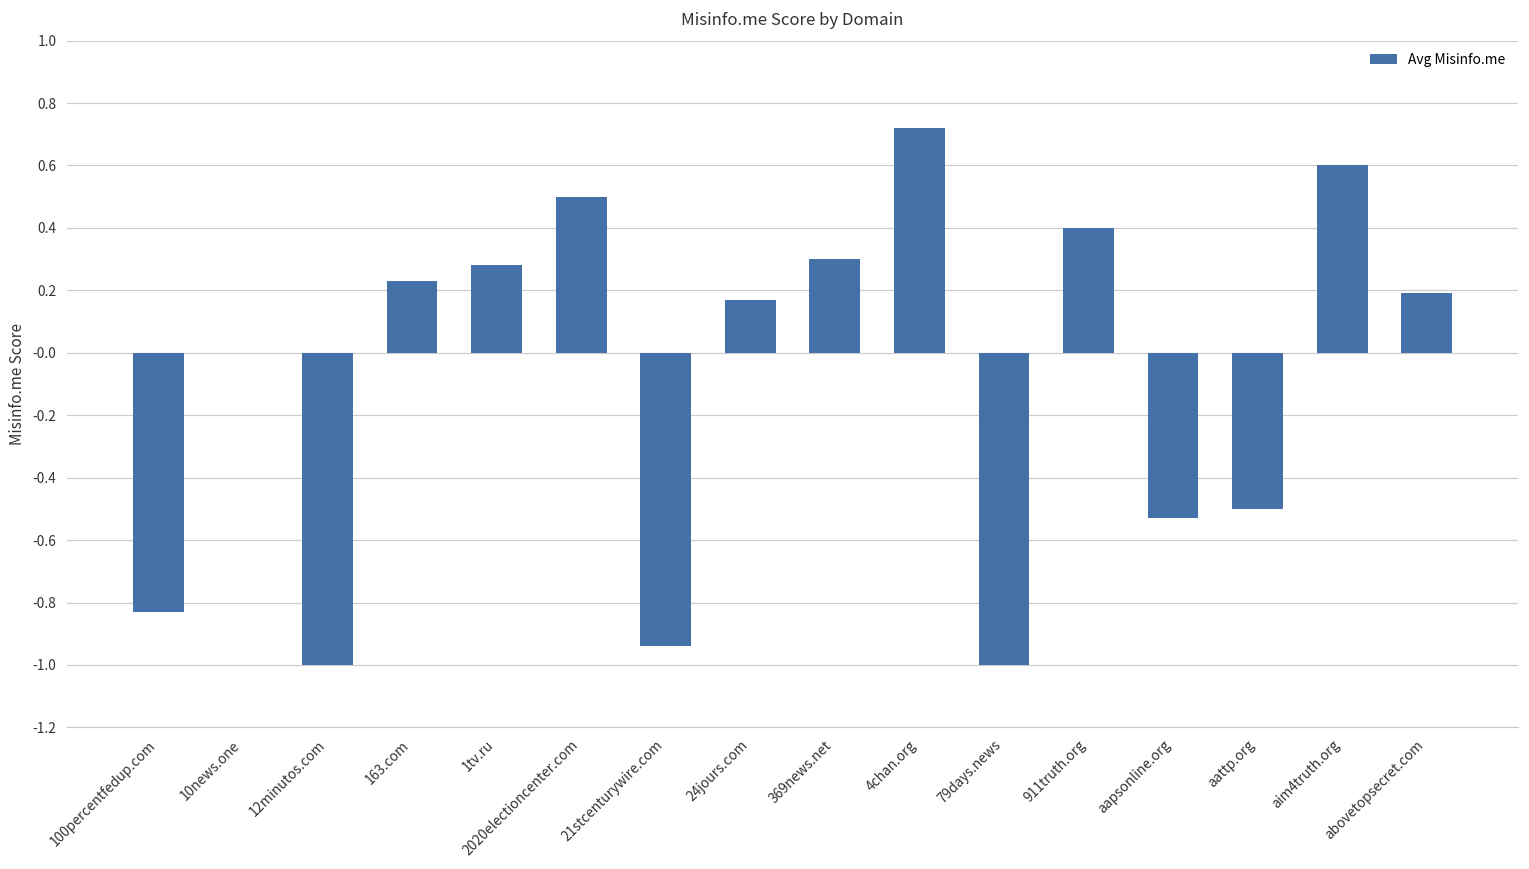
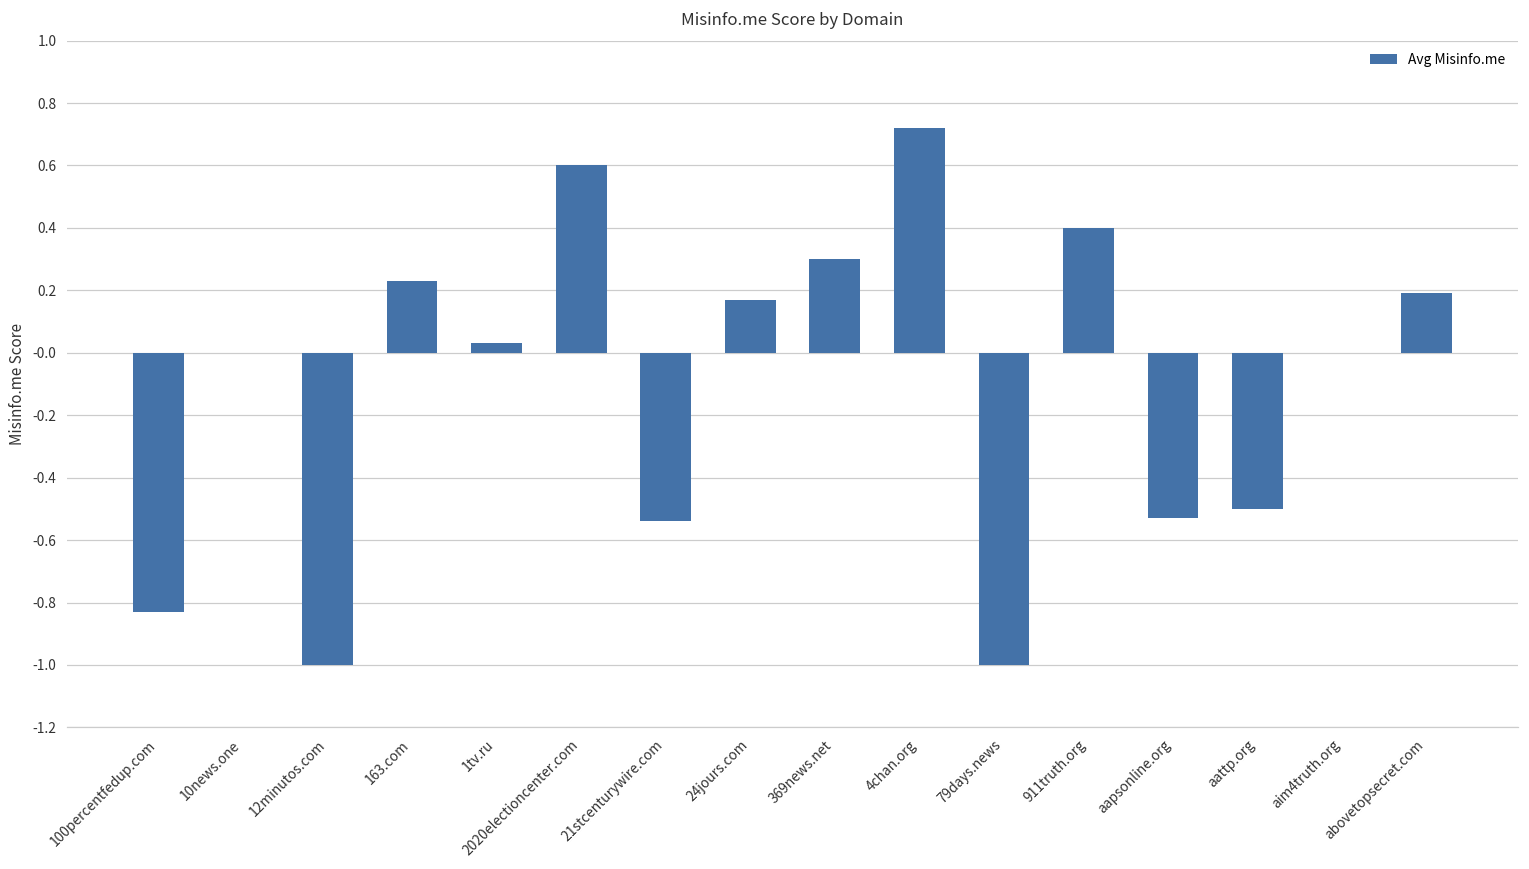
  {
    "100percentfedup.com": -0.83,
    "10news.one": 0.00,
    "12minutos.com": -1.00,
    "163.com": 0.23,
-   "1tv.ru": 0.28,
-   "2020electioncenter.com": 0.5,
-   "21stcenturywire.com": -0.94,
+   "1tv.ru": 0.03,
+   "2020electioncenter.com": 0.6,
+   "21stcenturywire.com": -0.54,
    "24jours.com": 0.17,
    "369news.net": 0.30,
    "4chan.org": 0.72,
    "79days.news": -1.00,
    "911truth.org": 0.40,
    "aapsonline.org": -0.53,
    "aattp.org": -0.50,
-   "aim4truth.org": 0.6,
+   "aim4truth.org": 0.0,
    "abovetopsecret.com": 0.19
  }
